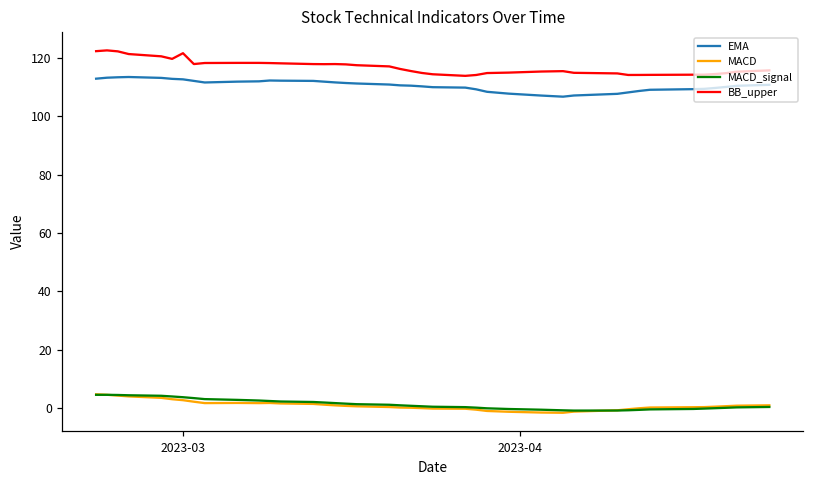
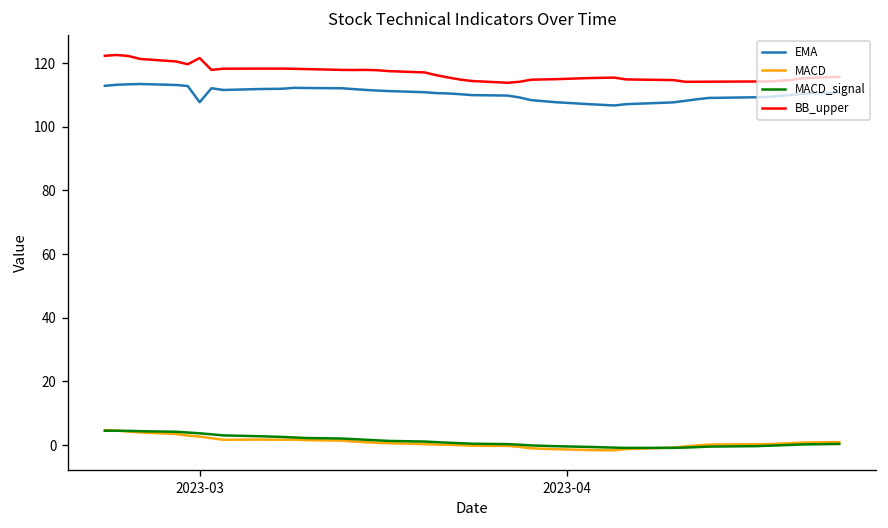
  {
    "EMA": {
-     "2023-03": 113
+     "2023-03": 108
    },
    "MACD": {
      "2023-03": 3
    },
    "MACD_signal": {
      "2023-03": 4
    },
    "BB_upper": {
      "2023-03": 122
    }
  }
